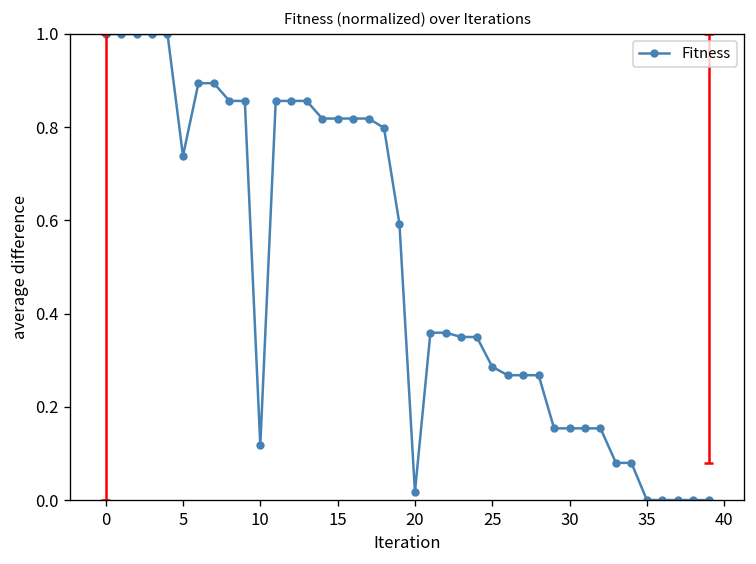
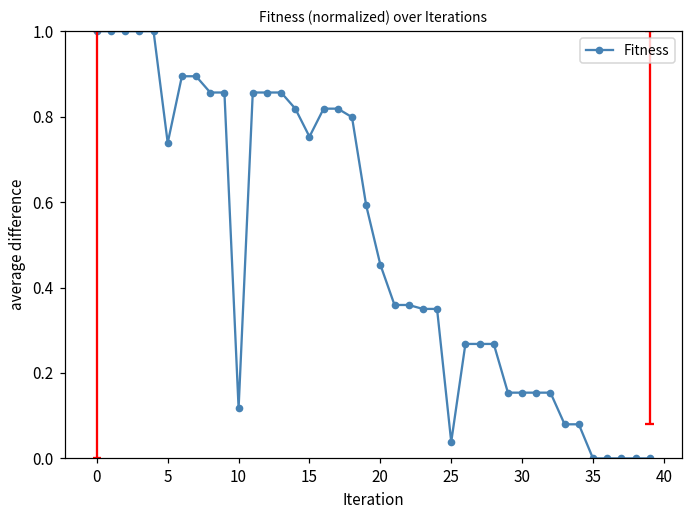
  {
    "0": 1.00,
    "5": 0.74,
    "10": 0.12,
-   "15": 0.82,
-   "20": 0.02,
-   "25": 0.29,
+   "15": 0.75,
+   "20": 0.45,
+   "25": 0.04,
    "30": 0.15,
    "35": 0.00
  }
